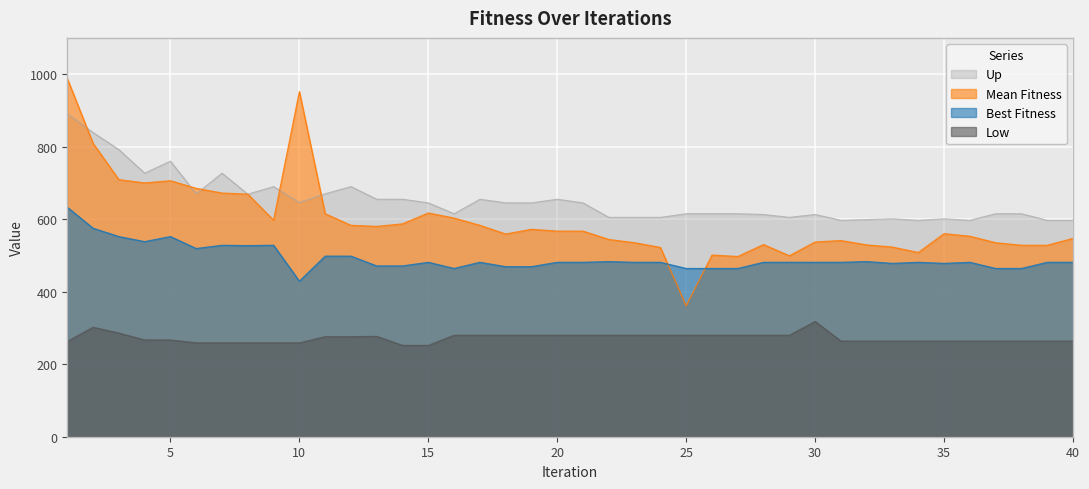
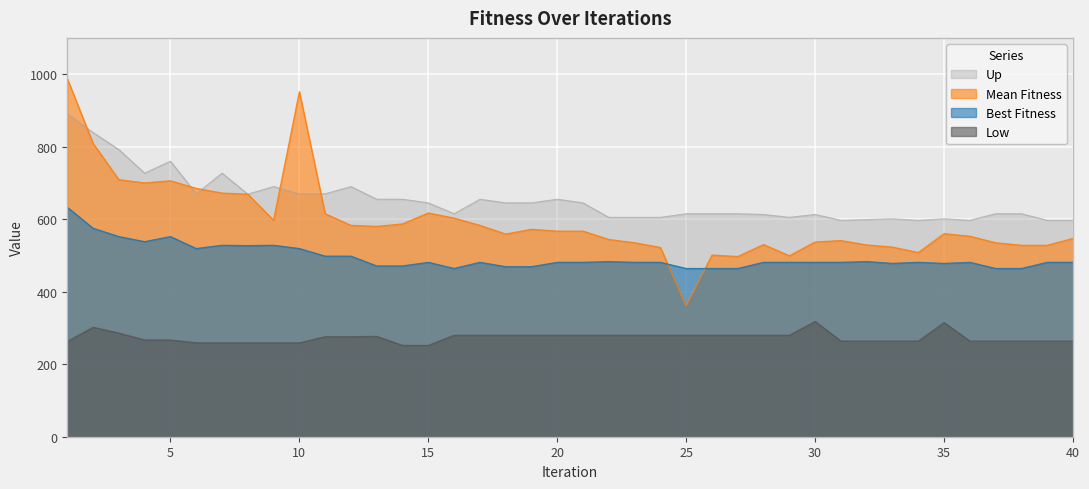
  {
    "Up": {
      "5": 760,
-     "10": 650,
+     "10": 670,
      "15": 650,
      "20": 660,
      "25": 620,
      "30": 610,
      "35": 600,
      "40": 600
    },
    "Mean Fitness": {
      "5": 710,
      "10": 950,
      "15": 620,
      "20": 570,
      "25": 360,
      "30": 540,
      "35": 560,
      "40": 550
    },
    "Best Fitness": {
      "5": 550,
-     "10": 430,
+     "10": 520,
      "15": 480,
      "20": 480,
      "25": 460,
      "30": 480,
      "35": 480,
      "40": 480
    },
    "Low": {
      "5": 270,
      "10": 260,
      "15": 250,
      "20": 280,
      "25": 280,
      "30": 320,
-     "35": 260,
+     "35": 320,
      "40": 260
    }
  }
